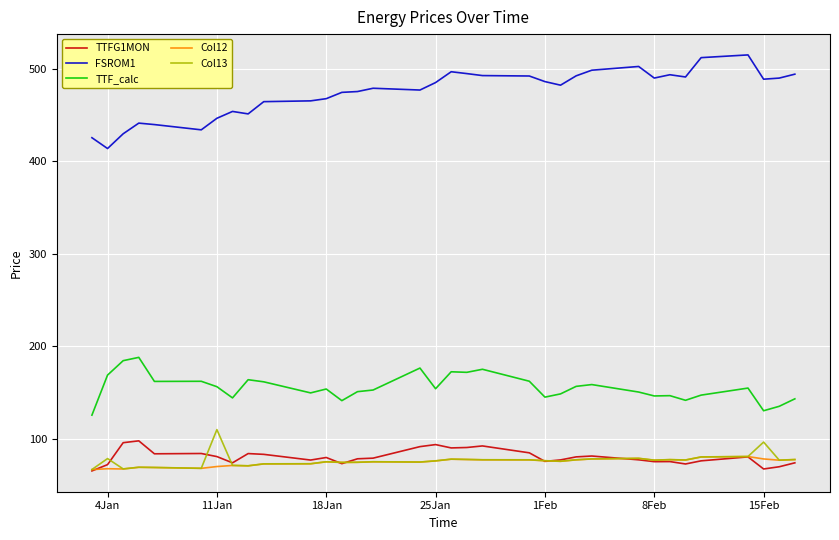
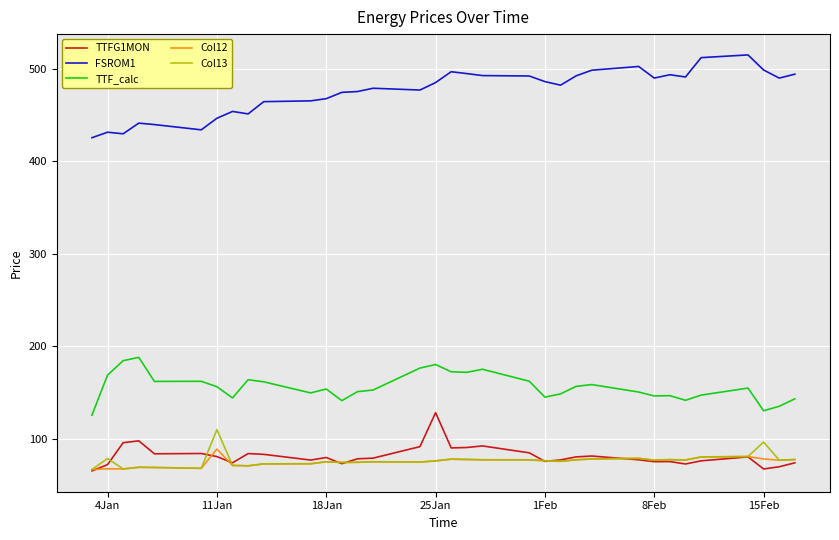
  {
    "TTFG1MON": {
      "4Jan": 70,
      "11Jan": 80,
      "18Jan": 80,
-     "25Jan": 90,
+     "25Jan": 130,
      "15Feb": 70
    },
    "FSROM1": {
-     "4Jan": 410,
+     "4Jan": 430,
      "11Jan": 450,
      "18Jan": 470,
      "25Jan": 490,
      "1Feb": 490,
      "8Feb": 490,
-     "15Feb": 490
+     "15Feb": 500
    },
    "TTF_calc": {
      "4Jan": 170,
      "11Jan": 160,
      "18Jan": 150,
-     "25Jan": 150,
+     "25Jan": 180,
      "1Feb": 150,
      "8Feb": 150,
      "15Feb": 130
    },
    "Col12": {
      "4Jan": 70,
-     "11Jan": 70,
+     "11Jan": 90,
      "15Feb": 80
    },
    "Col13": {
      "4Jan": 80,
      "11Jan": 110,
      "15Feb": 100
    }
  }
